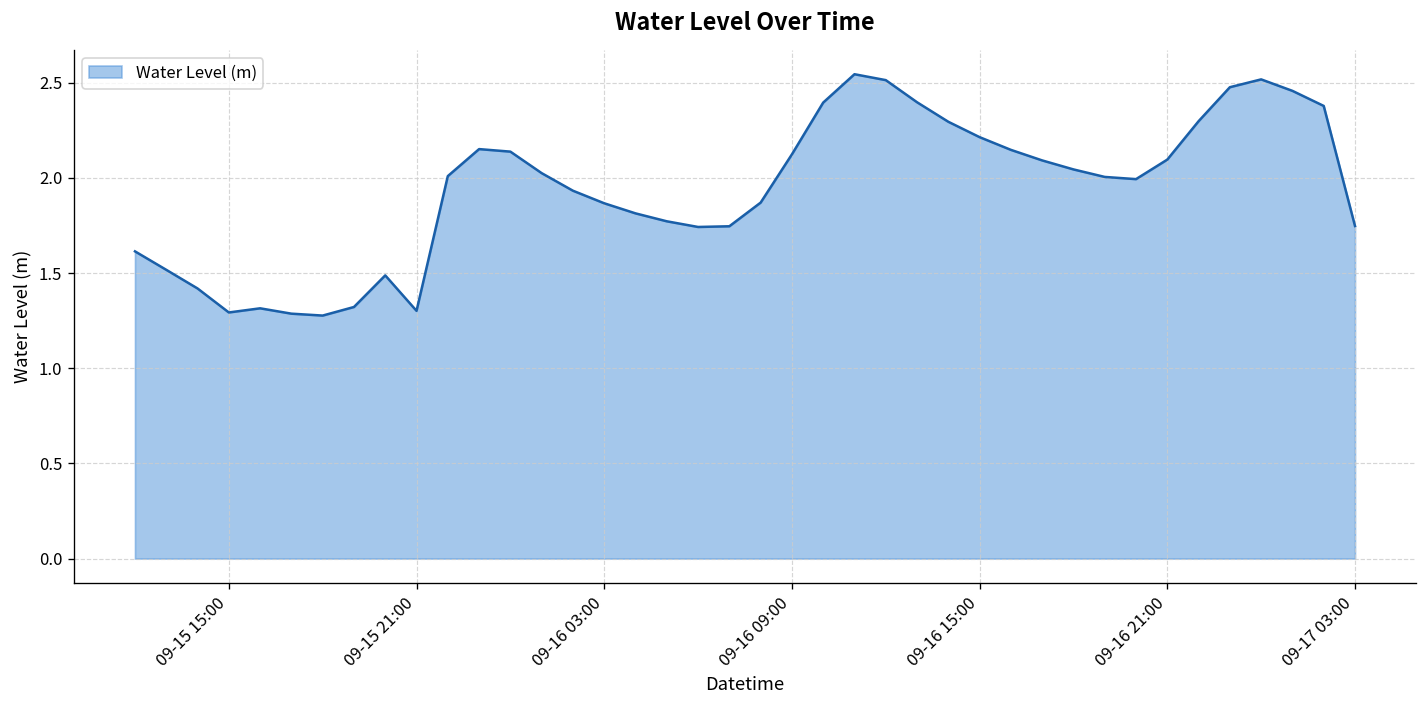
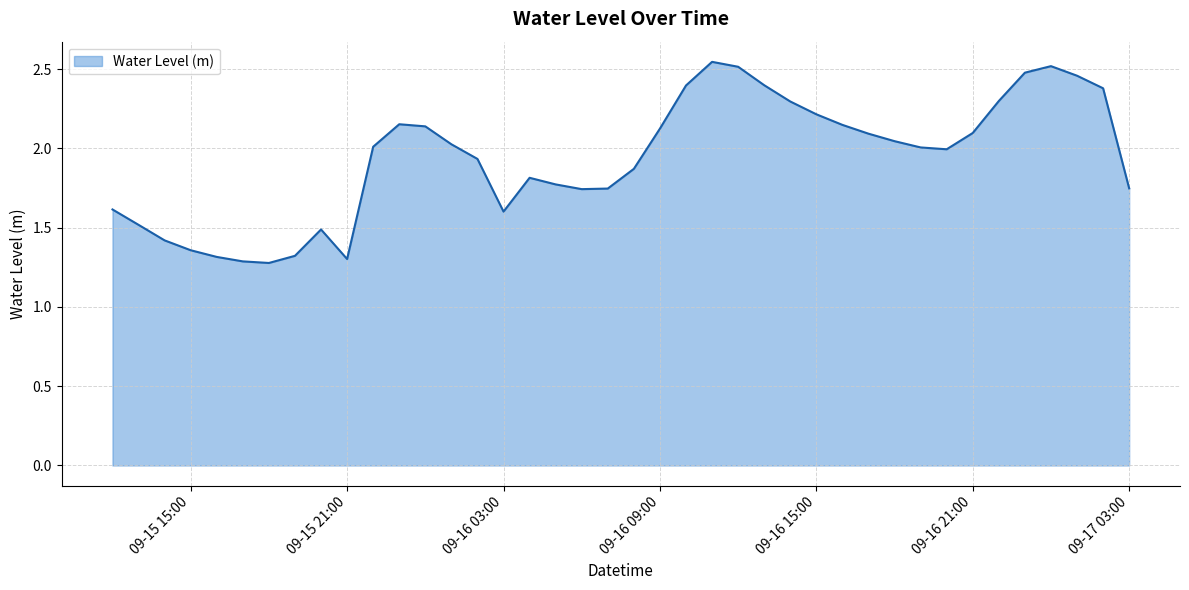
  {
-   "09-15 15:00": 1.29,
+   "09-15 15:00": 1.36,
    "09-15 21:00": 1.30,
-   "09-16 03:00": 1.87,
+   "09-16 03:00": 1.60,
    "09-16 09:00": 2.12,
    "09-16 15:00": 2.21,
    "09-16 21:00": 2.10,
    "09-17 03:00": 1.75
  }
